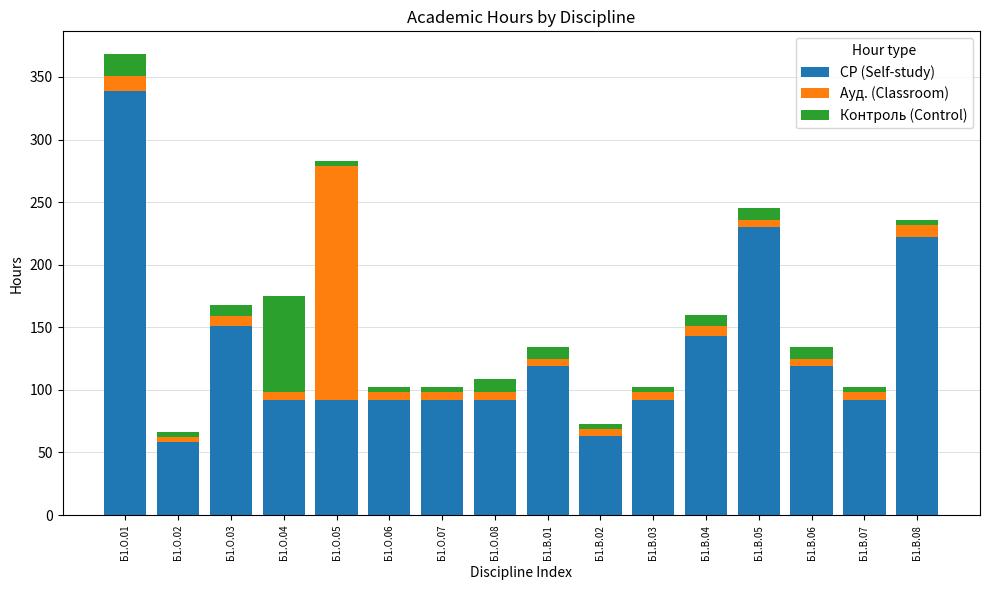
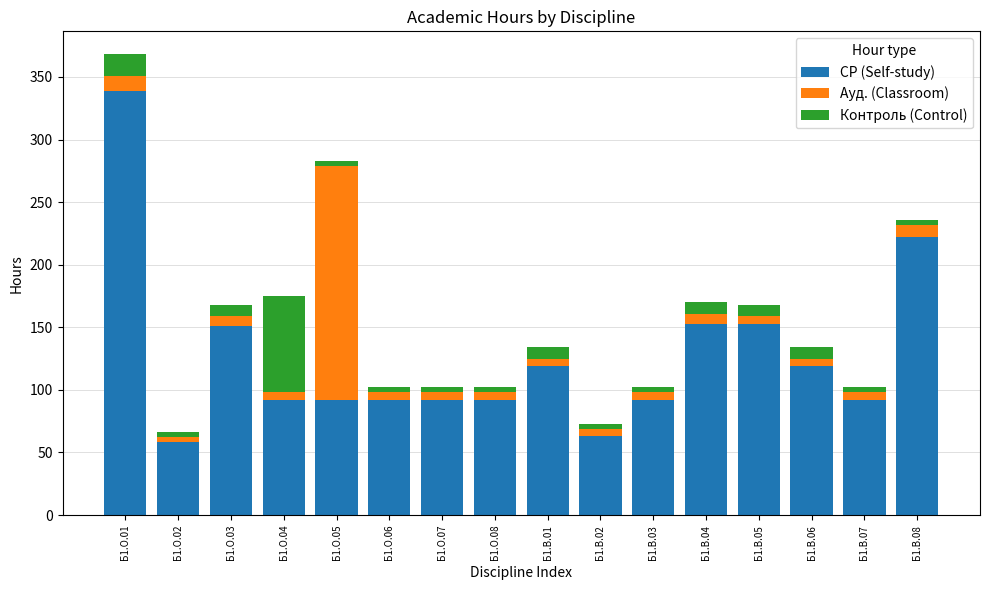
  {
    "СР (Self-study)": {
      "Б1.О.01": 339,
      "Б1.О.02": 58,
      "Б1.О.03": 151,
      "Б1.О.04": 92,
      "Б1.О.05": 92,
      "Б1.О.06": 92,
      "Б1.О.07": 92,
      "Б1.О.08": 92,
      "Б1.В.01": 119,
      "Б1.В.02": 63,
      "Б1.В.03": 92,
-     "Б1.В.04": 143,
-     "Б1.В.05": 230,
+     "Б1.В.04": 153,
+     "Б1.В.05": 153,
      "Б1.В.06": 119,
      "Б1.В.07": 92,
      "Б1.В.08": 222
    },
    "Ауд. (Classroom)": {
      "Б1.О.01": 12,
      "Б1.О.02": 4,
      "Б1.О.03": 8,
      "Б1.О.04": 6,
      "Б1.О.05": 187,
      "Б1.О.06": 6,
      "Б1.О.07": 6,
      "Б1.О.08": 6,
      "Б1.В.01": 6,
      "Б1.В.02": 6,
      "Б1.В.03": 6,
      "Б1.В.04": 8,
      "Б1.В.05": 6,
      "Б1.В.06": 6,
      "Б1.В.07": 6,
      "Б1.В.08": 10
    },
    "Контроль (Control)": {
      "Б1.О.01": 17,
      "Б1.О.02": 4,
      "Б1.О.03": 9,
      "Б1.О.04": 77,
      "Б1.О.05": 4,
      "Б1.О.06": 4,
      "Б1.О.07": 4,
-     "Б1.О.08": 11,
+     "Б1.О.08": 4,
      "Б1.В.01": 9,
      "Б1.В.02": 4,
      "Б1.В.03": 4,
      "Б1.В.04": 9,
      "Б1.В.05": 9,
      "Б1.В.06": 9,
      "Б1.В.07": 4,
      "Б1.В.08": 4
    }
  }
